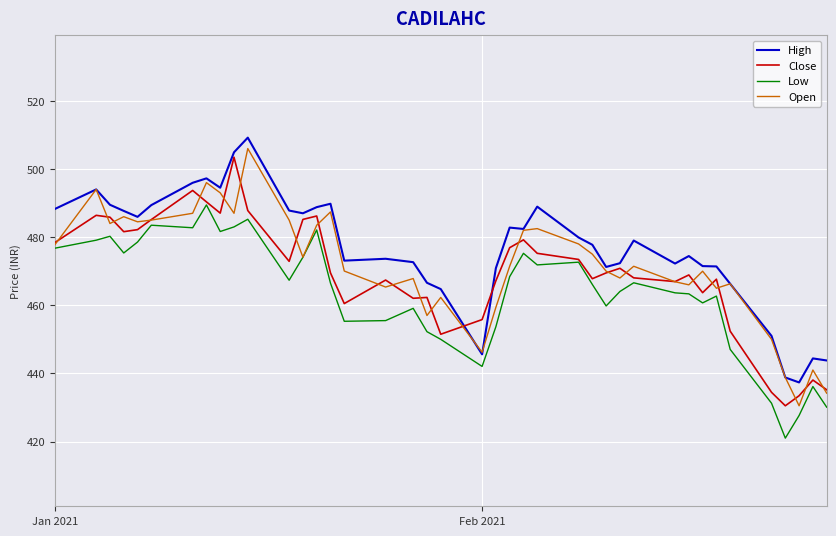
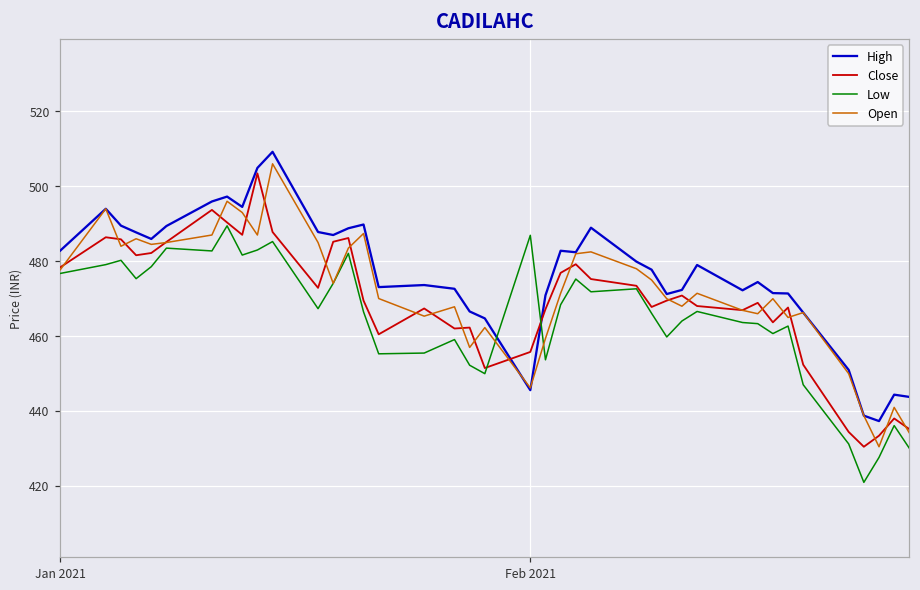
  {
    "High": {
-     "Jan 2021": 488
+     "Jan 2021": 483
    },
    "Close": {
      "Feb 2021": 456
    },
    "Low": {
      "Jan 2021": 477,
-     "Feb 2021": 442
+     "Feb 2021": 487
    }
  }
